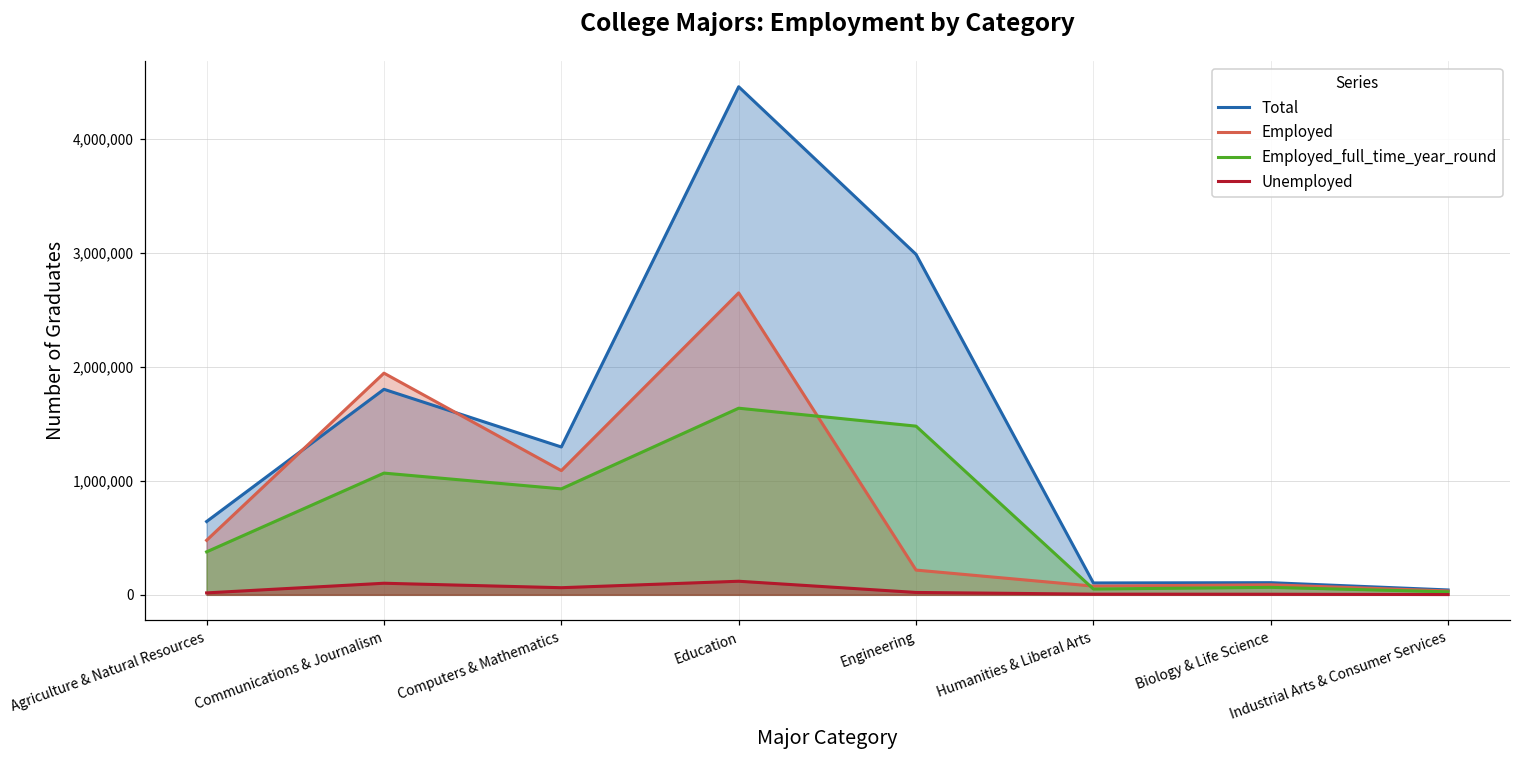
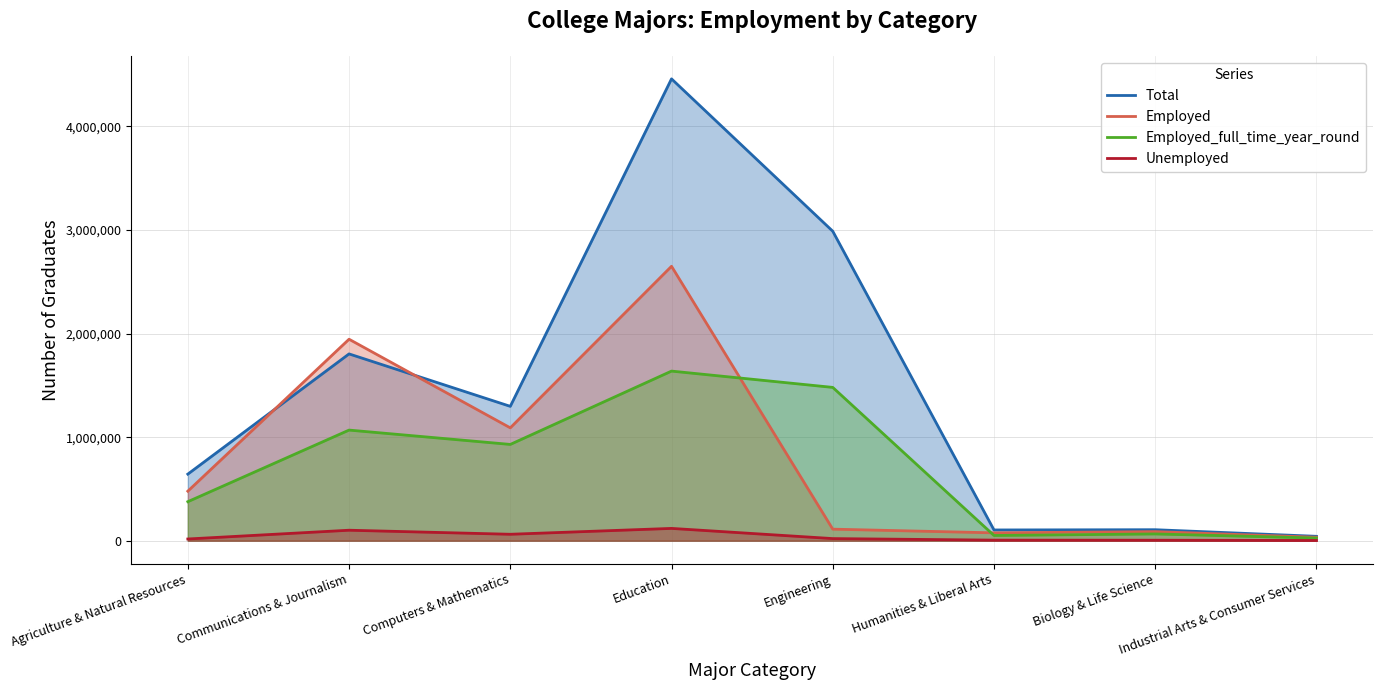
  {
    "Total": {
      "Agriculture & Natural Resources": "640,000",
      "Communications & Journalism": "1,800,000",
      "Computers & Mathematics": "1,300,000",
      "Education": "4,460,000",
      "Engineering": "2,990,000",
      "Humanities & Liberal Arts": "100,000"
    },
    "Employed": {
      "Agriculture & Natural Resources": "480,000",
      "Communications & Journalism": "1,950,000",
      "Computers & Mathematics": "1,090,000",
      "Education": "2,650,000",
-     "Engineering": "220,000",
+     "Engineering": "110,000",
      "Humanities & Liberal Arts": "80,000"
    },
    "Employed_full_time_year_round": {
      "Agriculture & Natural Resources": "380,000",
      "Communications & Journalism": "1,070,000",
      "Computers & Mathematics": "930,000",
      "Education": "1,640,000",
      "Engineering": "1,480,000",
      "Humanities & Liberal Arts": "50,000"
    },
    "Unemployed": {
      "Agriculture & Natural Resources": "20,000",
      "Communications & Journalism": "100,000",
      "Computers & Mathematics": "60,000",
      "Education": "120,000",
      "Engineering": "20,000",
      "Humanities & Liberal Arts": "10,000",
      "Biology & Life Science": "0"
    }
  }
